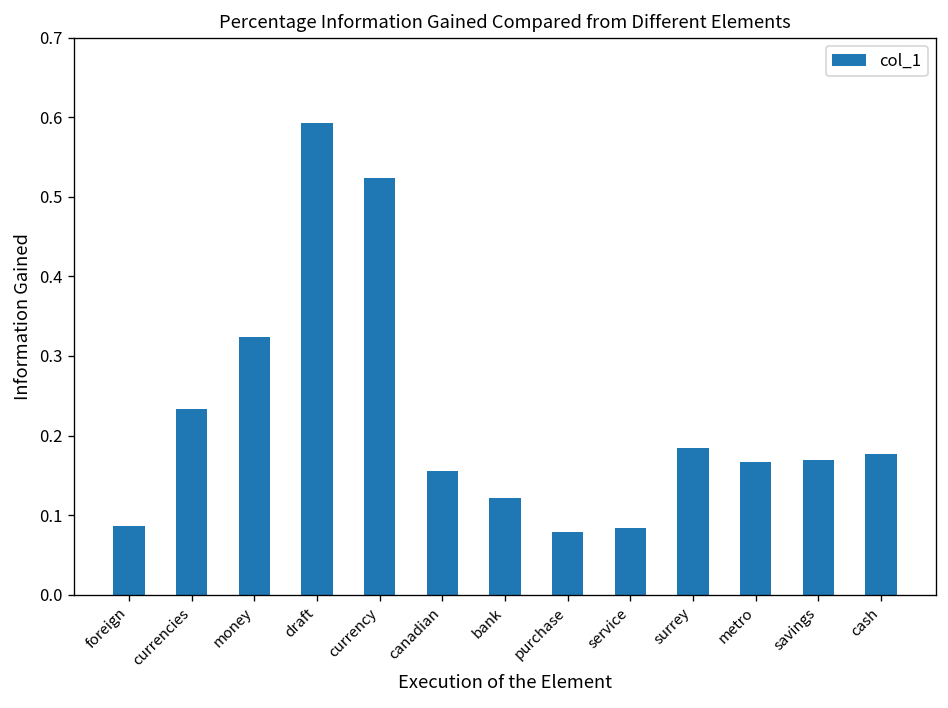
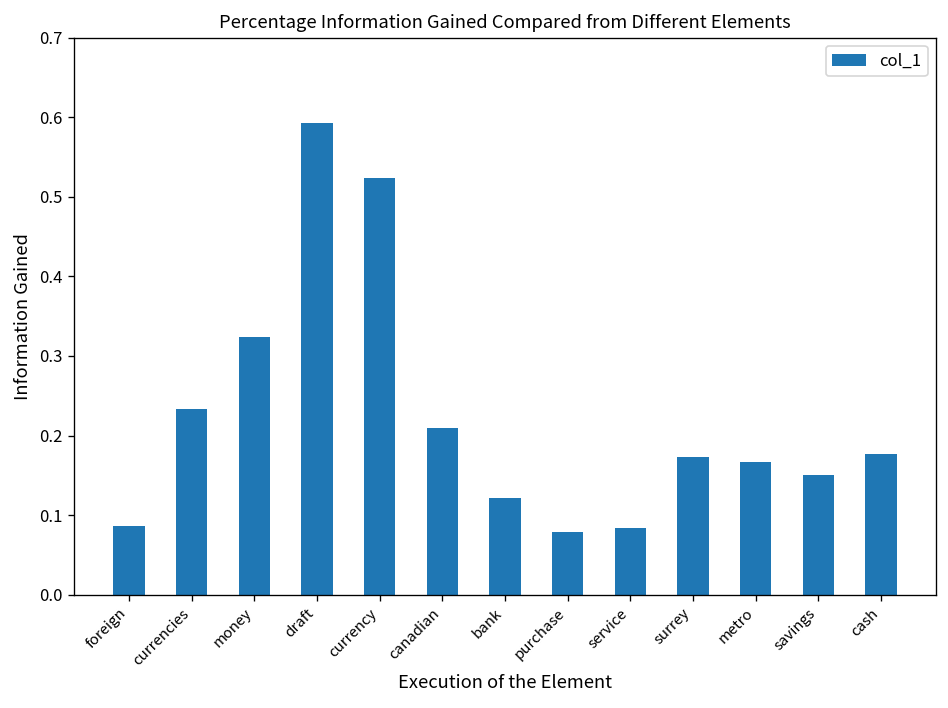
  {
    "foreign": 0.09,
    "currencies": 0.23,
    "money": 0.32,
    "draft": 0.59,
    "currency": 0.52,
-   "canadian": 0.16,
+   "canadian": 0.21,
    "bank": 0.12,
    "purchase": 0.08,
    "service": 0.08,
-   "surrey": 0.18,
+   "surrey": 0.17,
    "metro": 0.17,
-   "savings": 0.17,
+   "savings": 0.15,
    "cash": 0.18
  }
